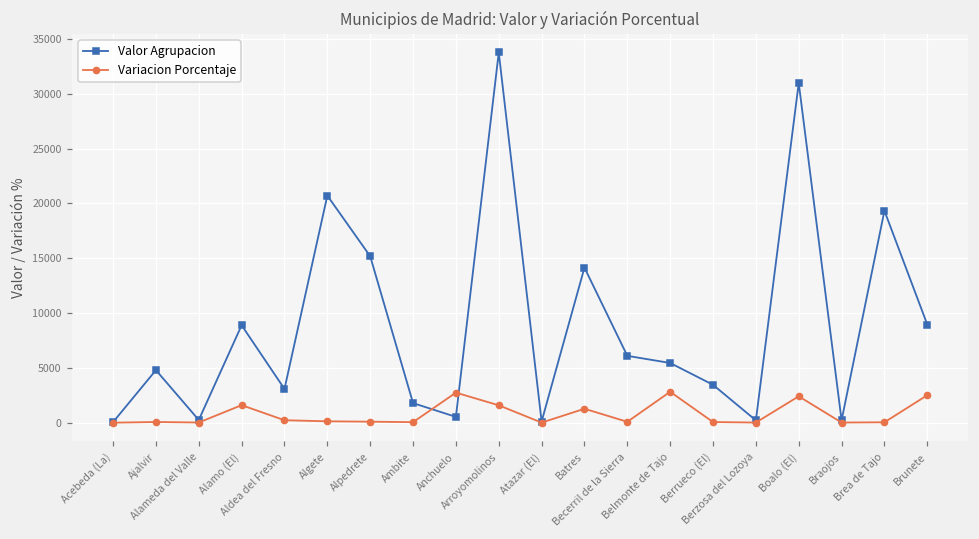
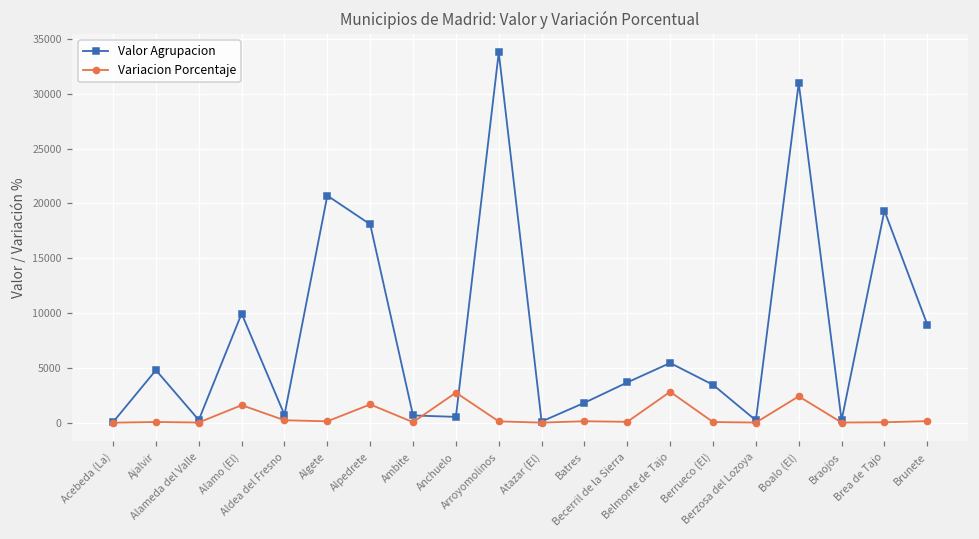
  {
    "Valor Agrupacion": {
      "Ajalvir": 5000,
-     "Alamo (El)": 9000,
-     "Aldea del Fresno": 3000,
+     "Alamo (El)": 10000,
+     "Aldea del Fresno": 1000,
      "Algete": 21000,
-     "Alpedrete": 15000,
-     "Ambite": 2000,
+     "Alpedrete": 18000,
+     "Ambite": 1000,
      "Anchuelo": 1000,
      "Arroyomolinos": 34000,
-     "Batres": 14000,
-     "Becerril de la Sierra": 6000,
+     "Batres": 2000,
+     "Becerril de la Sierra": 4000,
      "Belmonte de Tajo": 5000,
      "Berrueco (El)": 3000,
      "Boalo (El)": 31000,
      "Brea de Tajo": 19000,
      "Brunete": 9000
    },
    "Variacion Porcentaje": {
      "Ajalvir": 0,
      "Alamo (El)": 2000,
      "Aldea del Fresno": 0,
      "Algete": 0,
-     "Alpedrete": 0,
+     "Alpedrete": 2000,
      "Ambite": 0,
      "Anchuelo": 3000,
-     "Arroyomolinos": 2000,
-     "Batres": 1000,
+     "Arroyomolinos": 0,
+     "Batres": 0,
      "Becerril de la Sierra": 0,
      "Belmonte de Tajo": 3000,
      "Berrueco (El)": 0,
      "Boalo (El)": 2000,
      "Brea de Tajo": 0,
-     "Brunete": 3000
+     "Brunete": 0
    }
  }
